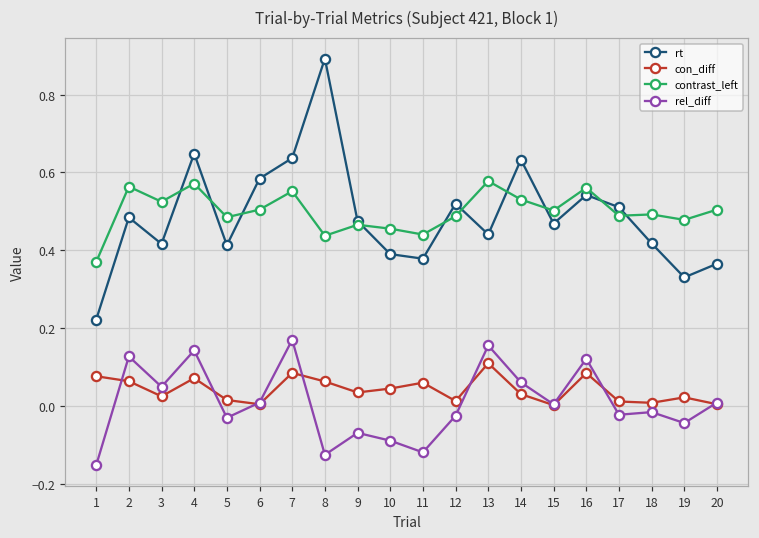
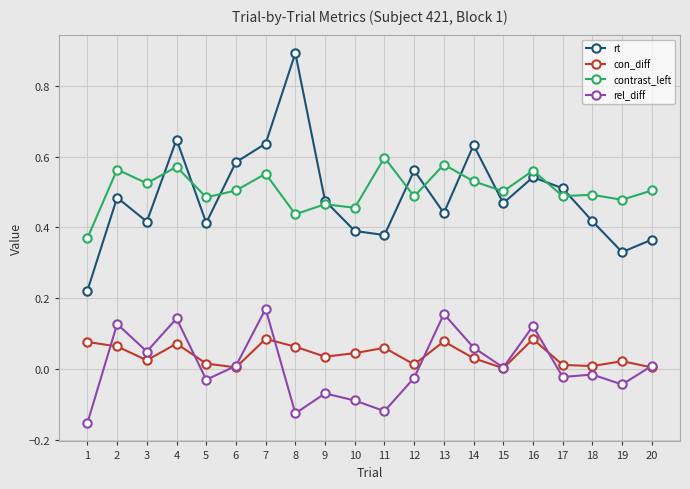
  {
    "rt": {
      "1": 0.22,
      "2": 0.48,
      "3": 0.42,
      "4": 0.65,
      "5": 0.41,
      "6": 0.58,
      "7": 0.64,
      "8": 0.89,
      "9": 0.48,
      "10": 0.39,
      "11": 0.38,
-     "12": 0.52,
+     "12": 0.56,
      "13": 0.44,
      "14": 0.63,
      "15": 0.47,
      "16": 0.54,
      "17": 0.51,
      "18": 0.42,
      "19": 0.33,
      "20": 0.37
    },
    "con_diff": {
      "1": 0.08,
      "2": 0.06,
      "3": 0.02,
      "4": 0.07,
      "5": 0.02,
      "7": 0.08,
      "8": 0.06,
      "9": 0.03,
      "10": 0.04,
      "11": 0.06,
      "12": 0.01,
-     "13": 0.11,
+     "13": 0.08,
      "14": 0.03,
      "16": 0.08,
      "17": 0.01,
      "18": 0.01,
      "19": 0.02
    },
    "contrast_left": {
      "1": 0.37,
      "2": 0.56,
      "3": 0.52,
      "4": 0.57,
      "5": 0.48,
      "6": 0.50,
      "7": 0.55,
      "8": 0.44,
      "9": 0.47,
      "10": 0.46,
-     "11": 0.44,
+     "11": 0.60,
      "12": 0.49,
      "13": 0.58,
      "14": 0.53,
      "15": 0.50,
      "16": 0.56,
      "17": 0.49,
      "18": 0.49,
      "19": 0.48,
      "20": 0.50
    },
    "rel_diff": {
      "1": -0.15,
      "2": 0.13,
      "3": 0.05,
      "4": 0.14,
      "5": -0.03,
      "7": 0.17,
      "8": -0.13,
      "9": -0.07,
      "10": -0.09,
      "11": -0.12,
      "12": -0.03,
      "13": 0.16,
      "14": 0.06,
      "16": 0.12,
      "17": -0.02,
      "18": -0.02,
      "19": -0.04
    }
  }
